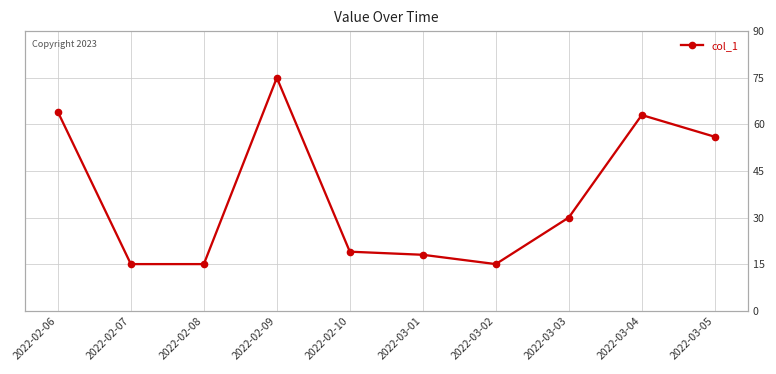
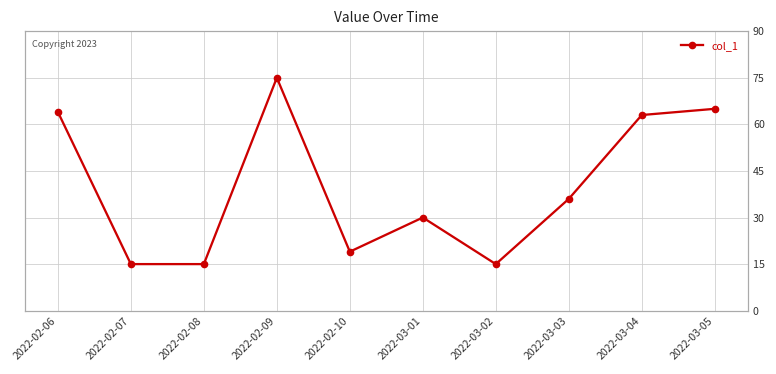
  {
    "2022-02-06": 64,
    "2022-02-07": 15,
    "2022-02-08": 15,
    "2022-02-09": 75,
    "2022-02-10": 19,
-   "2022-03-01": 18,
+   "2022-03-01": 30,
    "2022-03-02": 15,
-   "2022-03-03": 30,
+   "2022-03-03": 36,
    "2022-03-04": 63,
-   "2022-03-05": 56
+   "2022-03-05": 65
  }
